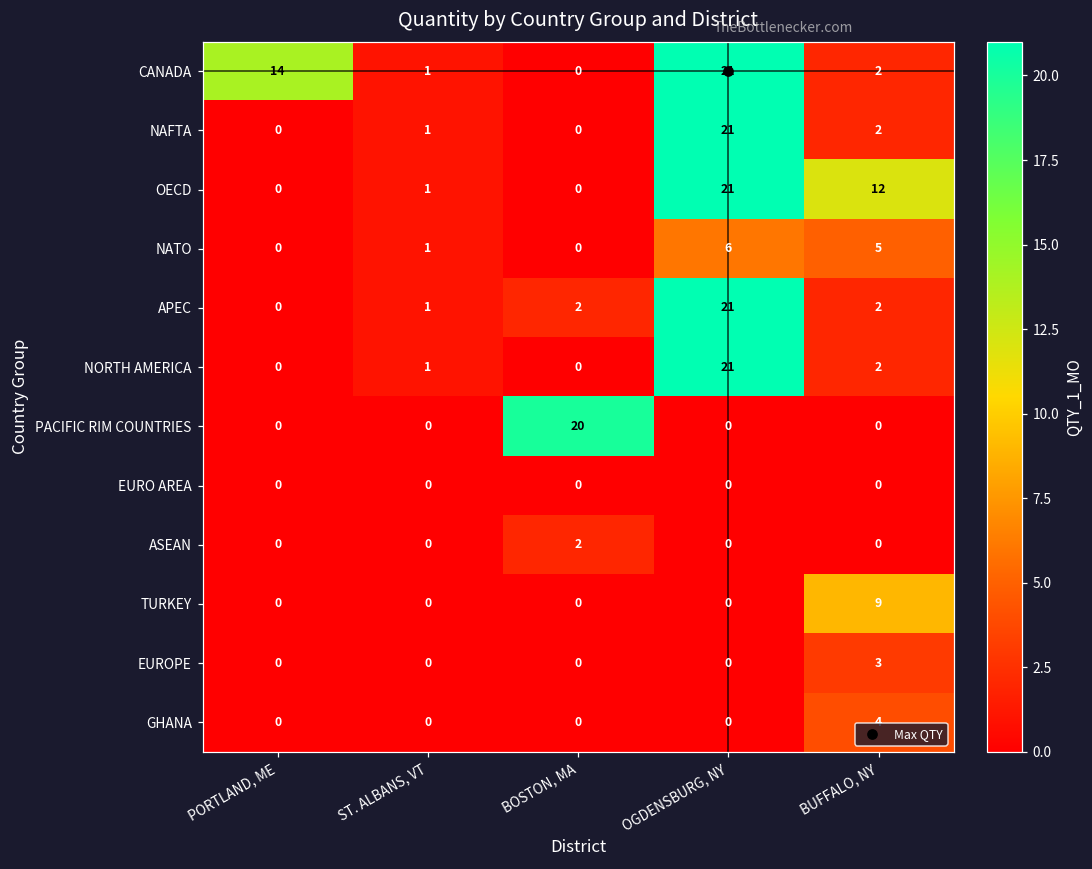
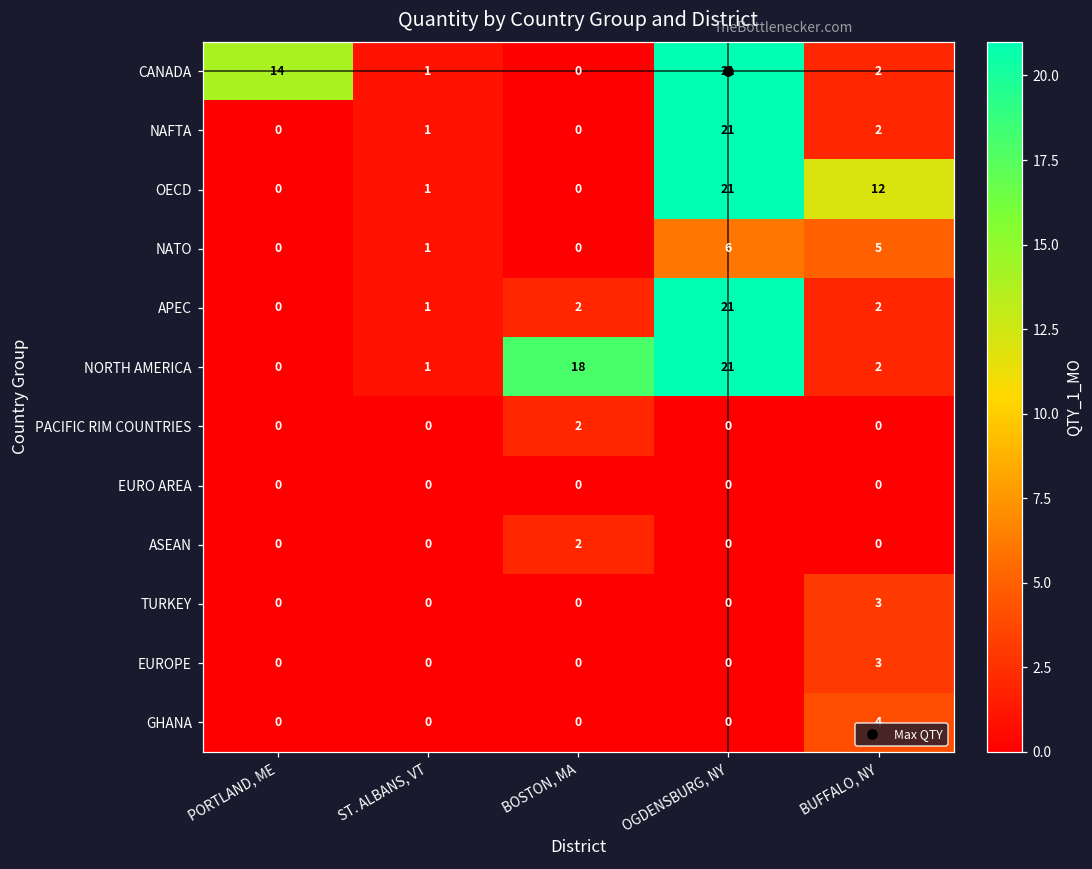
  {
    "CANADA": {
      "PORTLAND, ME": 14,
      "ST. ALBANS, VT": 1,
      "BOSTON, MA": 0,
      "BUFFALO, NY": 2
    },
    "NAFTA": {
      "PORTLAND, ME": 0,
      "ST. ALBANS, VT": 1,
      "BOSTON, MA": 0,
      "OGDENSBURG, NY": 21,
      "BUFFALO, NY": 2
    },
    "OECD": {
      "PORTLAND, ME": 0,
      "ST. ALBANS, VT": 1,
      "BOSTON, MA": 0,
      "OGDENSBURG, NY": 21,
      "BUFFALO, NY": 12
    },
    "NATO": {
      "PORTLAND, ME": 0,
      "ST. ALBANS, VT": 1,
      "BOSTON, MA": 0,
      "OGDENSBURG, NY": 6,
      "BUFFALO, NY": 5
    },
    "APEC": {
      "PORTLAND, ME": 0,
      "ST. ALBANS, VT": 1,
      "BOSTON, MA": 2,
      "OGDENSBURG, NY": 21,
      "BUFFALO, NY": 2
    },
    "NORTH AMERICA": {
      "PORTLAND, ME": 0,
      "ST. ALBANS, VT": 1,
-     "BOSTON, MA": 0,
+     "BOSTON, MA": 18,
      "OGDENSBURG, NY": 21,
      "BUFFALO, NY": 2
    },
    "PACIFIC RIM COUNTRIES": {
      "PORTLAND, ME": 0,
      "ST. ALBANS, VT": 0,
-     "BOSTON, MA": 20,
+     "BOSTON, MA": 2,
      "OGDENSBURG, NY": 0,
      "BUFFALO, NY": 0
    },
    "EURO AREA": {
      "PORTLAND, ME": 0,
      "ST. ALBANS, VT": 0,
      "BOSTON, MA": 0,
      "OGDENSBURG, NY": 0,
      "BUFFALO, NY": 0
    },
    "ASEAN": {
      "PORTLAND, ME": 0,
      "ST. ALBANS, VT": 0,
      "BOSTON, MA": 2,
      "OGDENSBURG, NY": 0,
      "BUFFALO, NY": 0
    },
    "TURKEY": {
      "PORTLAND, ME": 0,
      "ST. ALBANS, VT": 0,
      "BOSTON, MA": 0,
      "OGDENSBURG, NY": 0,
-     "BUFFALO, NY": 9
+     "BUFFALO, NY": 3
    },
    "EUROPE": {
      "PORTLAND, ME": 0,
      "ST. ALBANS, VT": 0,
      "BOSTON, MA": 0,
      "OGDENSBURG, NY": 0,
      "BUFFALO, NY": 3
    },
    "GHANA": {
      "PORTLAND, ME": 0,
      "ST. ALBANS, VT": 0,
      "BOSTON, MA": 0,
      "OGDENSBURG, NY": 0
    }
  }
